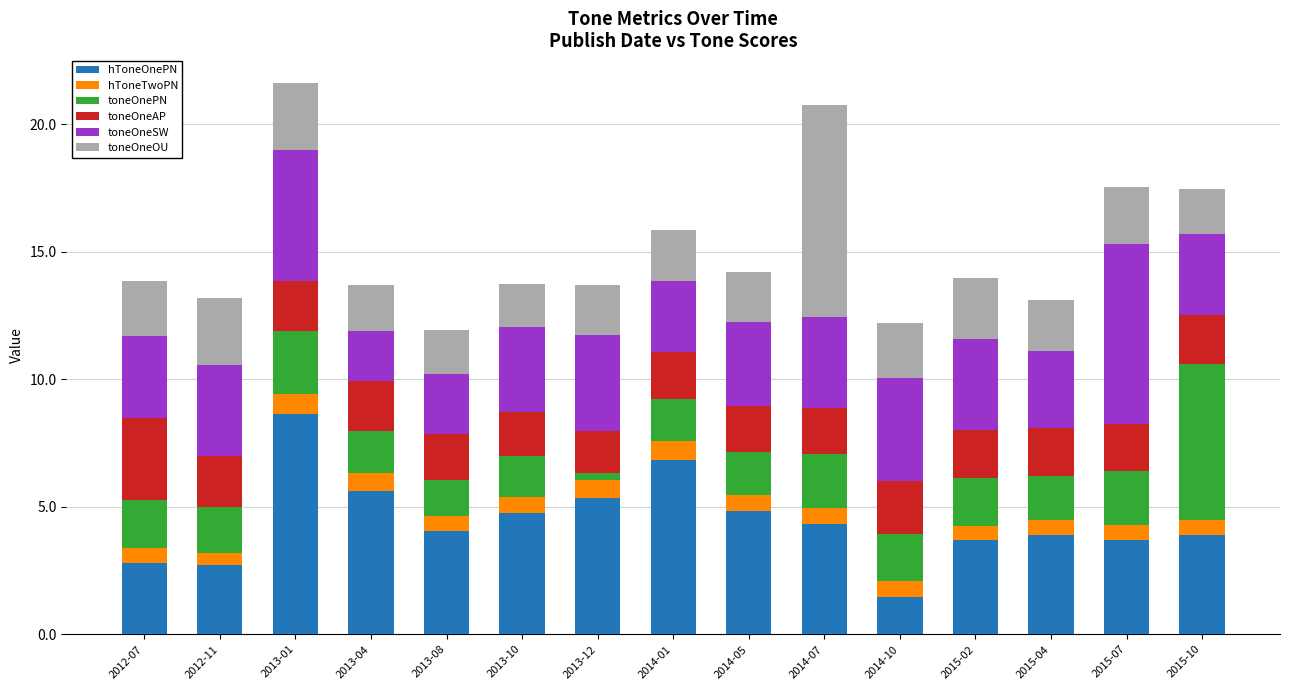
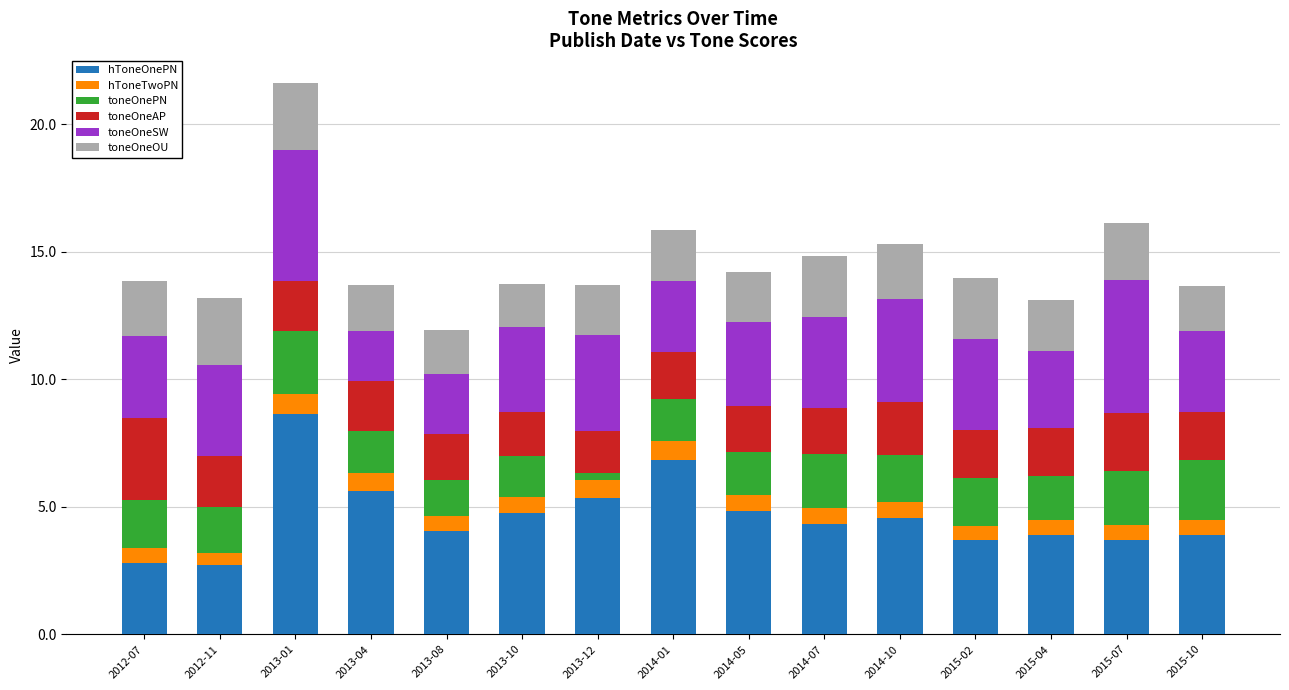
  {
    "hToneOnePN": {
      "2012-07": 2.8,
      "2012-11": 2.7,
      "2013-01": 8.6,
      "2013-04": 5.6,
      "2013-08": 4.0,
      "2013-10": 4.7,
      "2013-12": 5.4,
      "2014-01": 6.8,
      "2014-05": 4.8,
      "2014-07": 4.3,
-     "2014-10": 1.5,
+     "2014-10": 4.5,
      "2015-02": 3.7,
      "2015-04": 3.9,
      "2015-07": 3.7,
      "2015-10": 3.9
    },
    "hToneTwoPN": {
      "2012-07": 0.6,
      "2012-11": 0.5,
      "2013-01": 0.8,
      "2013-04": 0.7,
      "2013-08": 0.6,
      "2013-10": 0.7,
      "2013-12": 0.7,
      "2014-01": 0.7,
      "2014-05": 0.7,
      "2014-07": 0.6,
      "2014-10": 0.6,
      "2015-02": 0.6,
      "2015-04": 0.6,
      "2015-07": 0.6,
      "2015-10": 0.6
    },
    "toneOnePN": {
      "2012-07": 1.9,
      "2012-11": 1.8,
      "2013-01": 2.5,
      "2013-04": 1.7,
      "2013-08": 1.4,
      "2013-10": 1.6,
      "2013-12": 0.3,
      "2014-01": 1.6,
      "2014-05": 1.7,
      "2014-07": 2.1,
      "2014-10": 1.9,
      "2015-02": 1.9,
      "2015-04": 1.7,
      "2015-07": 2.1,
-     "2015-10": 6.1
+     "2015-10": 2.3
    },
    "toneOneAP": {
      "2012-07": 3.2,
      "2012-11": 2.0,
      "2013-01": 2.0,
      "2013-04": 2.0,
      "2013-08": 1.8,
      "2013-10": 1.7,
      "2013-12": 1.7,
      "2014-01": 1.8,
      "2014-05": 1.8,
      "2014-07": 1.8,
      "2014-10": 2.1,
      "2015-02": 1.8,
      "2015-04": 1.9,
-     "2015-07": 1.9,
+     "2015-07": 2.3,
      "2015-10": 1.9
    },
    "toneOneSW": {
      "2012-07": 3.2,
      "2012-11": 3.6,
      "2013-01": 5.1,
      "2013-04": 2.0,
      "2013-08": 2.3,
      "2013-10": 3.3,
      "2013-12": 3.7,
      "2014-01": 2.8,
      "2014-05": 3.3,
      "2014-07": 3.5,
      "2014-10": 4.0,
      "2015-02": 3.6,
      "2015-04": 3.0,
-     "2015-07": 7.0,
+     "2015-07": 5.2,
      "2015-10": 3.2
    },
    "toneOneOU": {
      "2012-07": 2.2,
      "2012-11": 2.6,
      "2013-01": 2.6,
      "2013-04": 1.8,
      "2013-08": 1.7,
      "2013-10": 1.7,
      "2013-12": 2.0,
      "2014-01": 2.0,
      "2014-05": 2.0,
-     "2014-07": 8.3,
+     "2014-07": 2.4,
      "2014-10": 2.2,
      "2015-02": 2.4,
      "2015-04": 2.0,
      "2015-07": 2.2,
      "2015-10": 1.8
    }
  }
